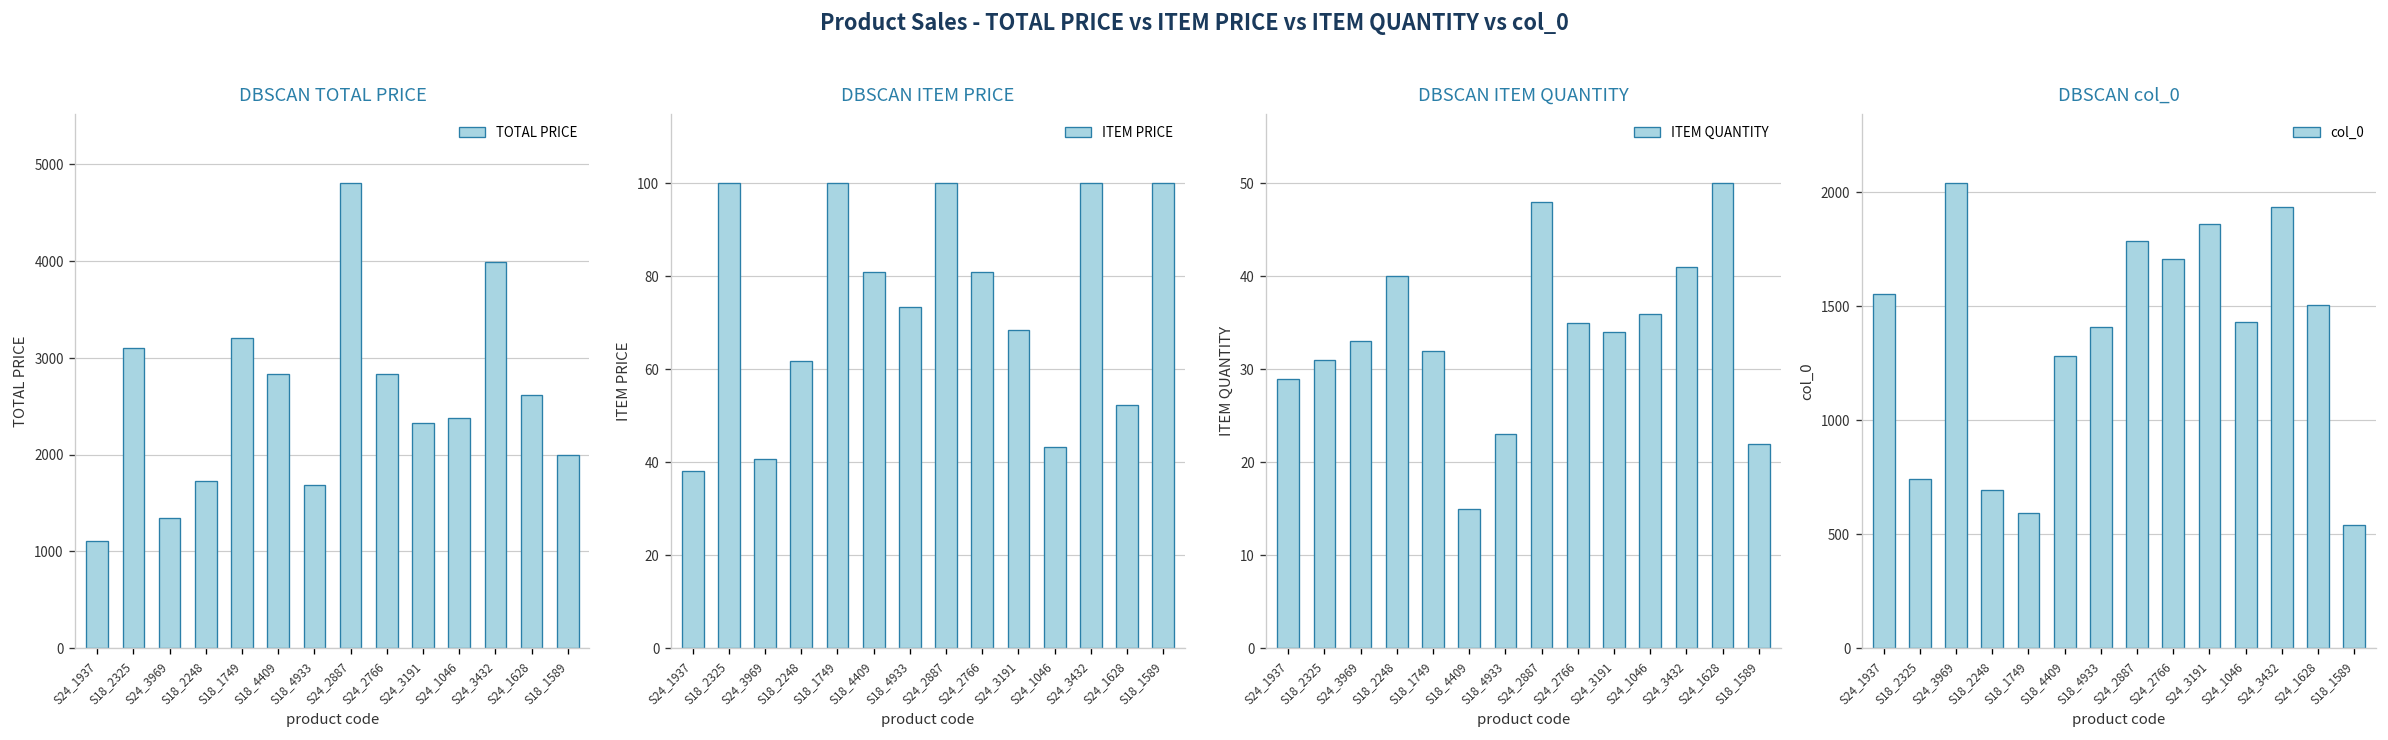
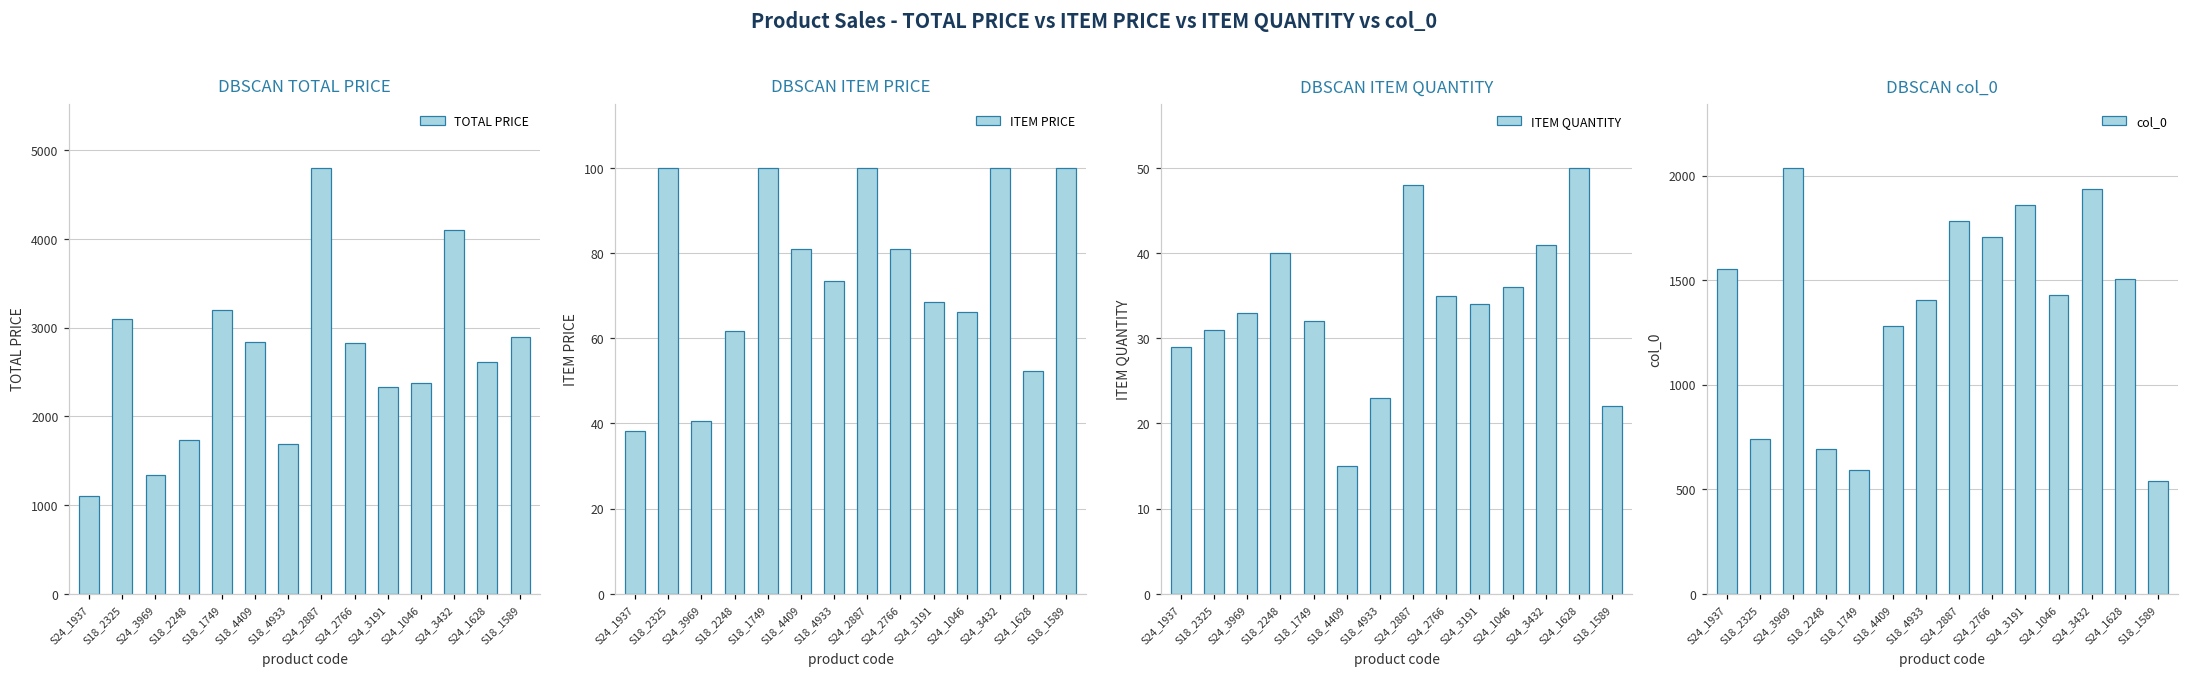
  {
    "DBSCAN TOTAL PRICE": {
      "S24_1937": 1100,
      "S18_2325": 3100,
      "S24_3969": 1300,
      "S18_2248": 1700,
      "S18_1749": 3200,
      "S18_4409": 2800,
      "S18_4933": 1700,
      "S24_2887": 4800,
      "S24_2766": 2800,
      "S24_3191": 2300,
      "S24_1046": 2400,
-     "S24_3432": 4000,
+     "S24_3432": 4100,
      "S24_1628": 2600,
-     "S18_1589": 2000
+     "S18_1589": 2900
    },
    "DBSCAN ITEM PRICE": {
      "S24_1937": 38,
      "S18_2325": 100,
      "S24_3969": 41,
      "S18_2248": 62,
      "S18_1749": 100,
      "S18_4409": 81,
      "S18_4933": 73,
      "S24_2887": 100,
      "S24_2766": 81,
      "S24_3191": 68,
-     "S24_1046": 43,
+     "S24_1046": 66,
      "S24_3432": 100,
      "S24_1628": 52,
      "S18_1589": 100
    },
    "DBSCAN ITEM QUANTITY": {
      "S24_1937": 29,
      "S18_2325": 31,
      "S24_3969": 33,
      "S18_2248": 40,
      "S18_1749": 32,
      "S18_4409": 15,
      "S18_4933": 23,
      "S24_2887": 48,
      "S24_2766": 35,
      "S24_3191": 34,
      "S24_1046": 36,
      "S24_3432": 41,
      "S24_1628": 50,
      "S18_1589": 22
    },
    "DBSCAN col_0": {
      "S24_1937": 1550,
      "S18_2325": 740,
      "S24_3969": 2040,
      "S18_2248": 690,
      "S18_1749": 590,
      "S18_4409": 1280,
      "S18_4933": 1410,
      "S24_2887": 1780,
      "S24_2766": 1710,
      "S24_3191": 1860,
      "S24_1046": 1430,
      "S24_3432": 1930,
      "S24_1628": 1510,
      "S18_1589": 540
    }
  }
